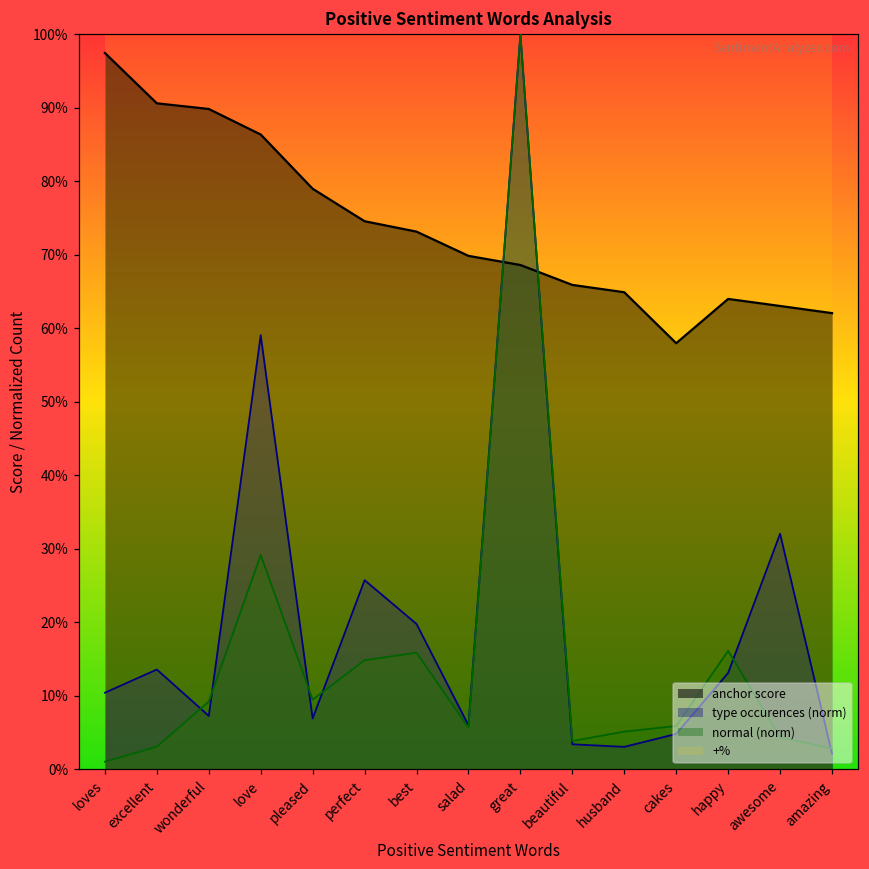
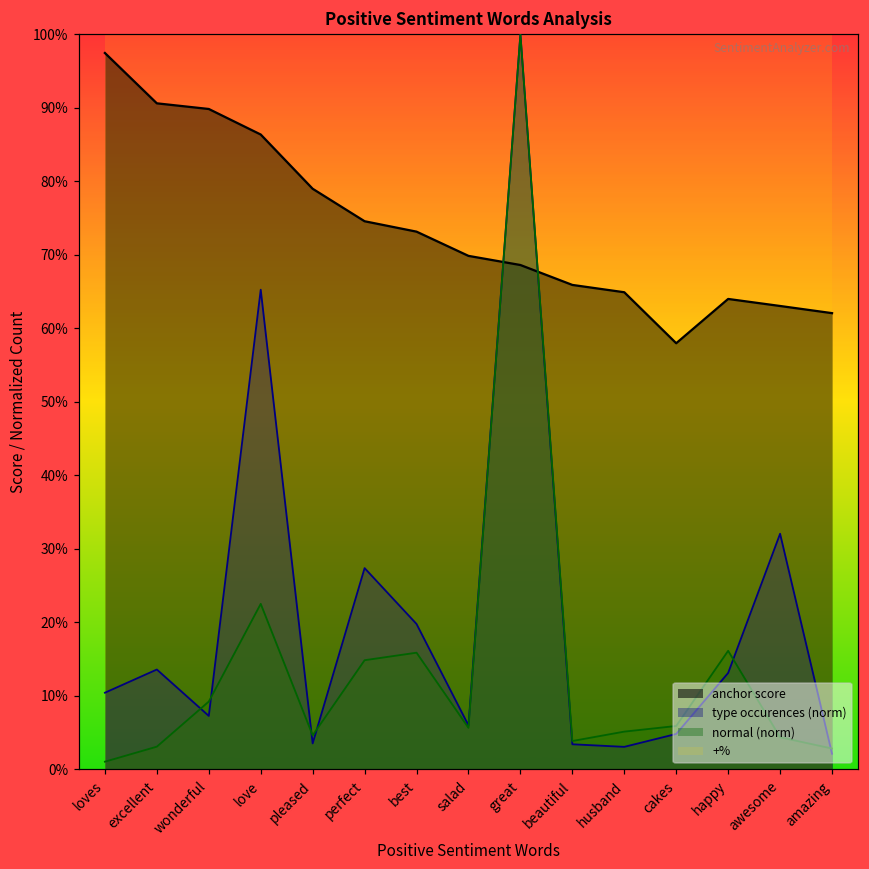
  {
    "anchor score": {
      "loves": "97%",
      "excellent": "91%",
      "wonderful": "90%",
      "love": "86%",
      "pleased": "79%",
      "perfect": "75%",
      "best": "73%",
      "salad": "70%",
      "great": "69%",
      "beautiful": "66%",
      "husband": "65%",
      "cakes": "58%",
      "happy": "64%",
      "awesome": "63%",
      "amazing": "62%"
    },
    "type occurences (norm)": {
      "loves": "10%",
      "excellent": "14%",
      "wonderful": "7%",
-     "love": "59%",
-     "pleased": "7%",
-     "perfect": "26%",
+     "love": "65%",
+     "pleased": "4%",
+     "perfect": "27%",
      "best": "20%",
      "beautiful": "3%",
      "husband": "3%",
      "happy": "13%",
      "awesome": "32%"
    },
    "normal (norm)": {
      "loves": "1%",
      "excellent": "3%",
      "wonderful": "9%",
-     "love": "29%",
-     "pleased": "9%",
+     "love": "23%",
+     "pleased": "5%",
      "perfect": "15%",
      "best": "16%",
      "beautiful": "4%",
      "husband": "5%",
      "happy": "16%"
    },
    "+%": {
      "loves": "100%",
      "excellent": "100%",
      "wonderful": "100%",
      "love": "100%",
      "pleased": "100%",
      "perfect": "100%",
      "best": "100%",
      "salad": "100%",
      "beautiful": "100%",
      "husband": "100%",
      "cakes": "100%",
      "happy": "100%",
      "awesome": "100%",
      "amazing": "100%"
    }
  }
